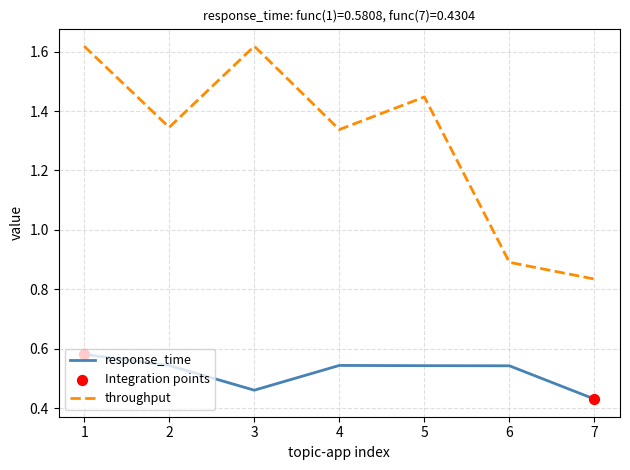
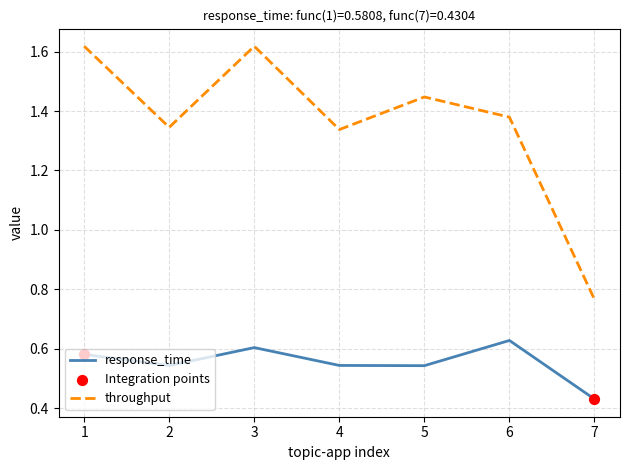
  {
    "response_time": {
-     "3": 0.46,
+     "3": 0.60,
      "4": 0.54,
      "5": 0.54,
-     "6": 0.54
+     "6": 0.63
    },
    "throughput": {
      "1": 1.62,
      "2": 1.35,
      "3": 1.62,
      "4": 1.34,
      "5": 1.45,
-     "6": 0.89,
-     "7": 0.83
+     "6": 1.38,
+     "7": 0.77
    }
  }
